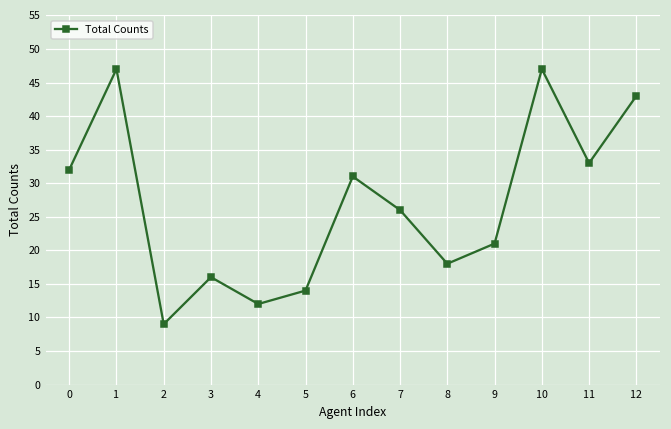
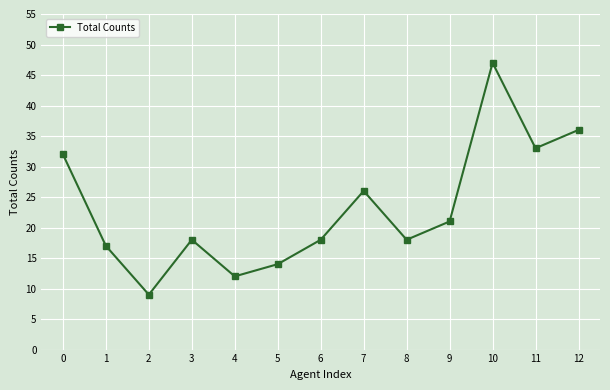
  {
    "0": 32,
-   "1": 47,
+   "1": 17,
    "2": 9,
-   "3": 16,
+   "3": 18,
    "4": 12,
    "5": 14,
-   "6": 31,
+   "6": 18,
    "7": 26,
    "8": 18,
    "9": 21,
    "10": 47,
    "11": 33,
-   "12": 43
+   "12": 36
  }
